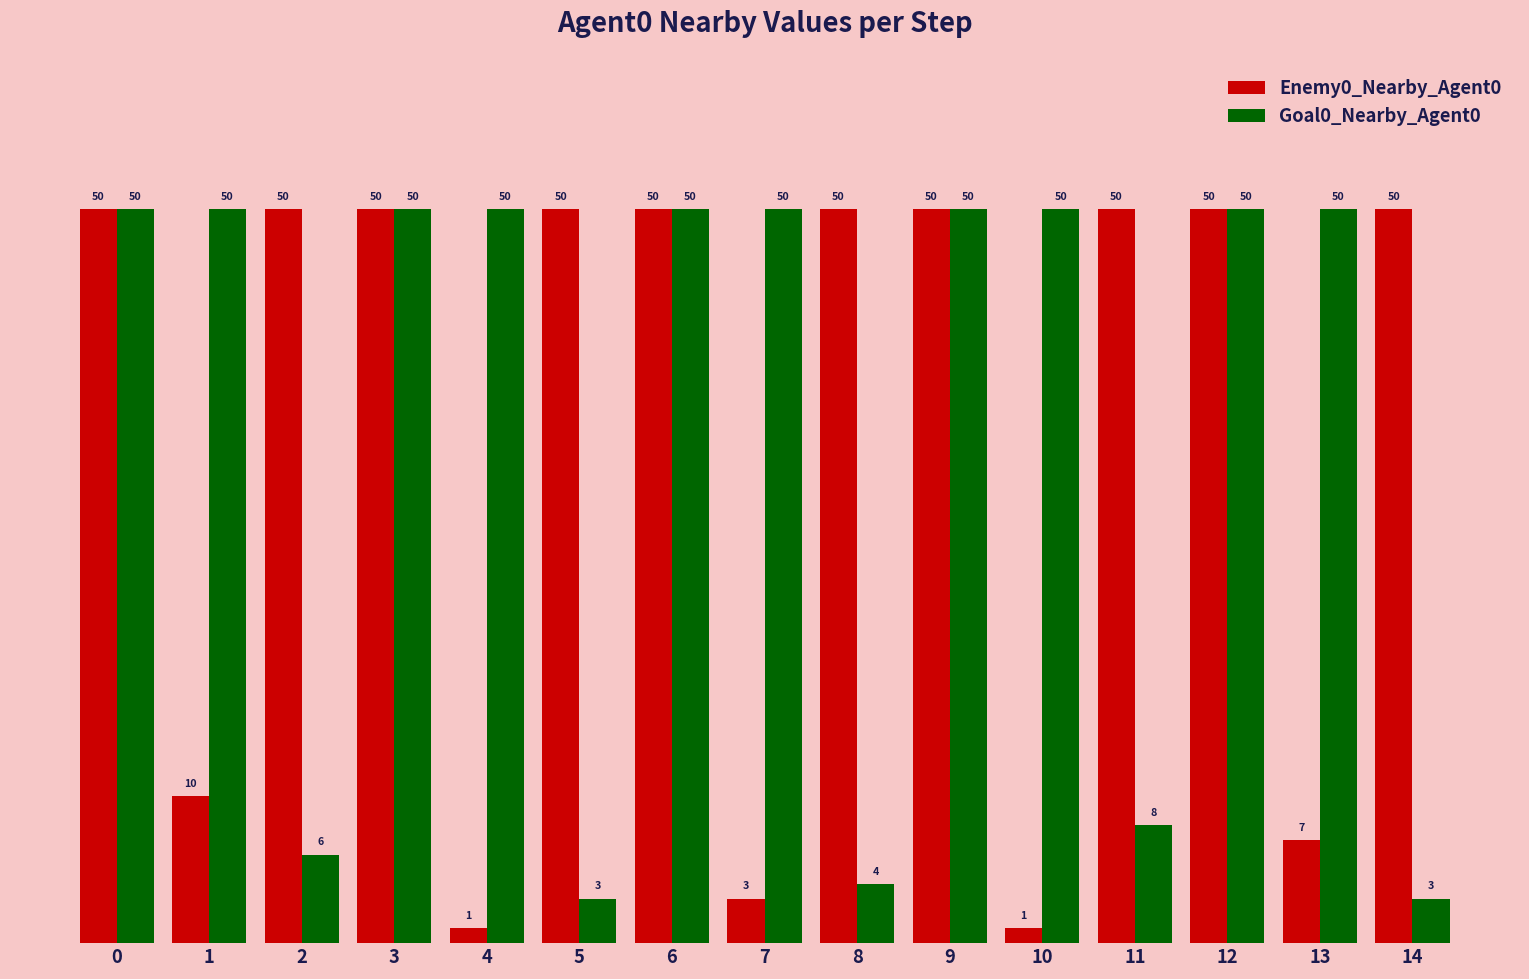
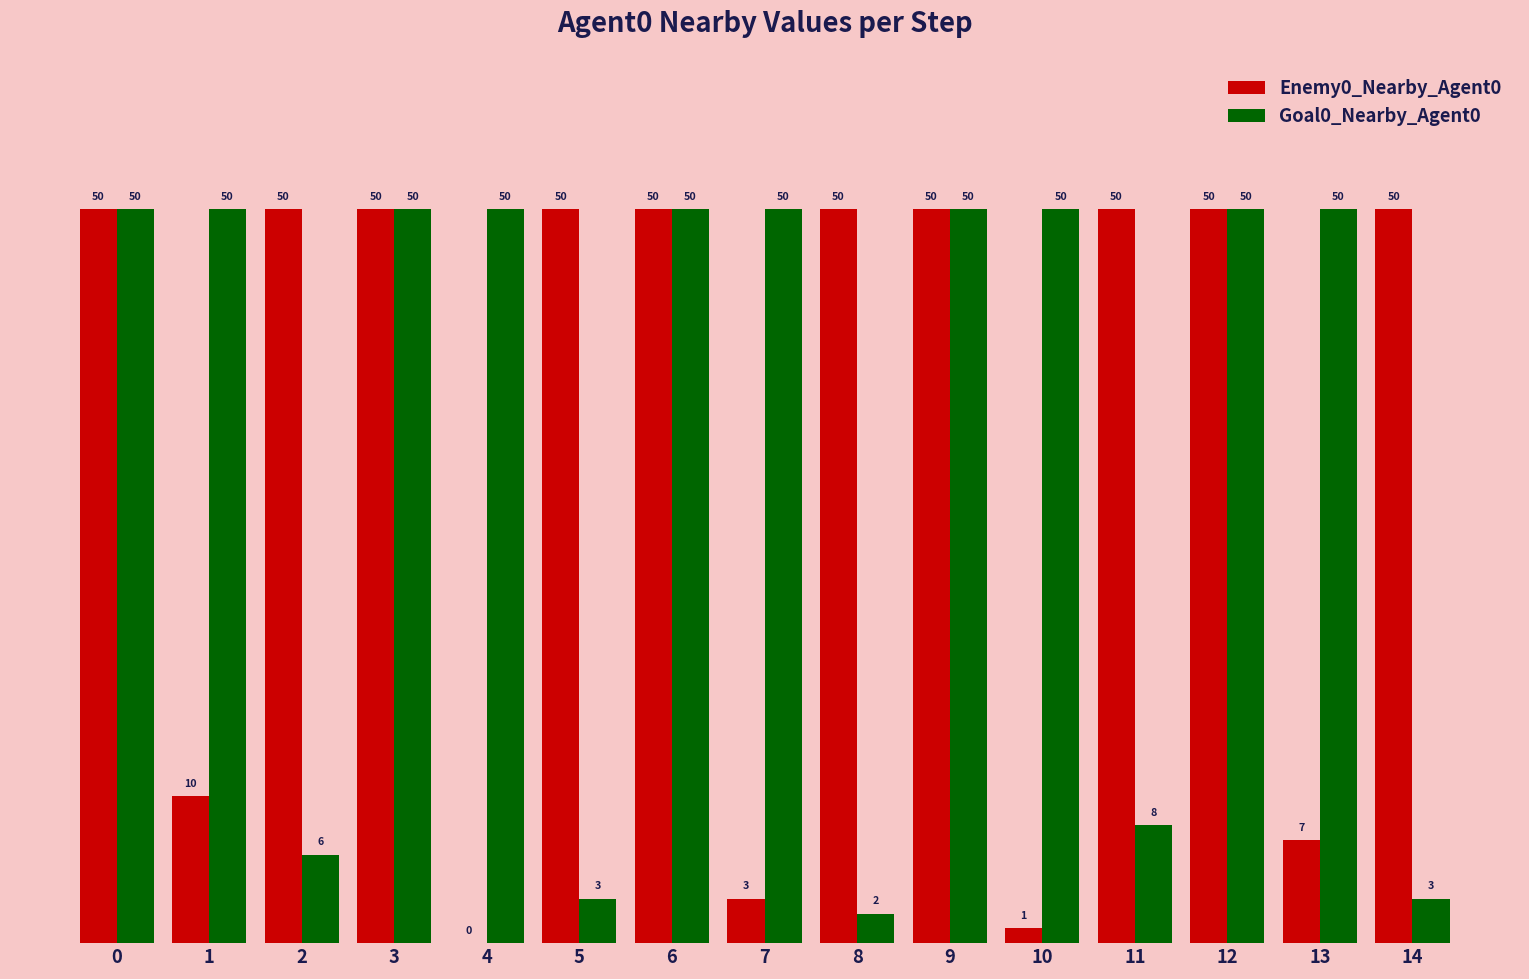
  {
    "Enemy0_Nearby_Agent0": {
      "0": 50,
      "1": 10,
      "2": 50,
      "3": 50,
-     "4": 1,
+     "4": 0,
      "5": 50,
      "6": 50,
      "7": 3,
      "8": 50,
      "9": 50,
      "10": 1,
      "11": 50,
      "12": 50,
      "13": 7,
      "14": 50
    },
    "Goal0_Nearby_Agent0": {
      "0": 50,
      "1": 50,
      "2": 6,
      "3": 50,
      "4": 50,
      "5": 3,
      "6": 50,
      "7": 50,
-     "8": 4,
+     "8": 2,
      "9": 50,
      "10": 50,
      "11": 8,
      "12": 50,
      "13": 50,
      "14": 3
    }
  }
